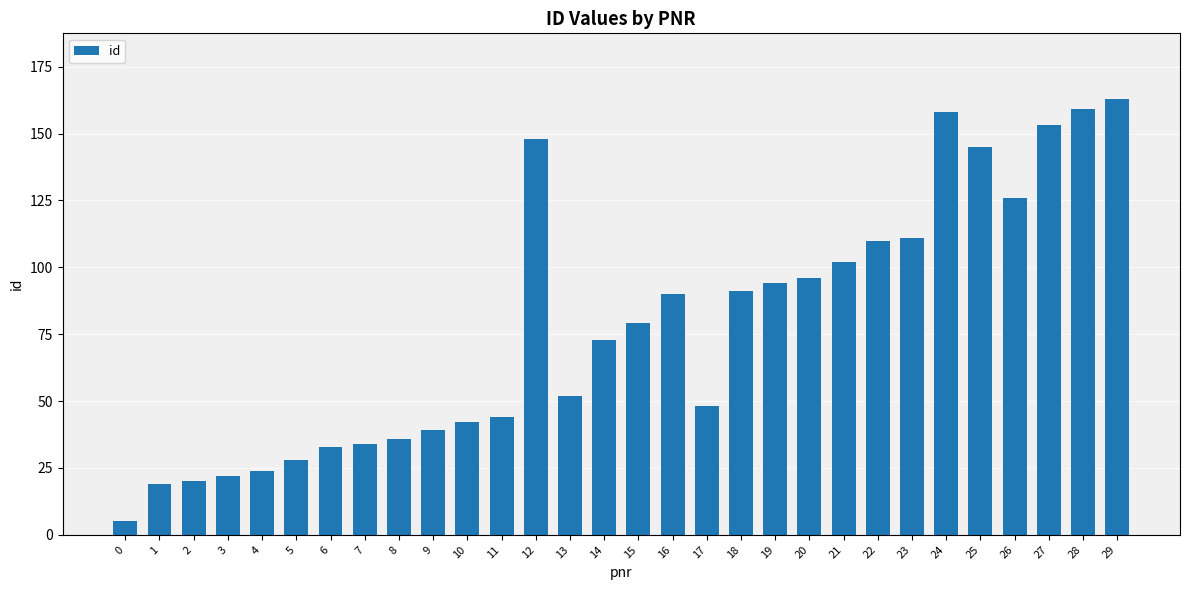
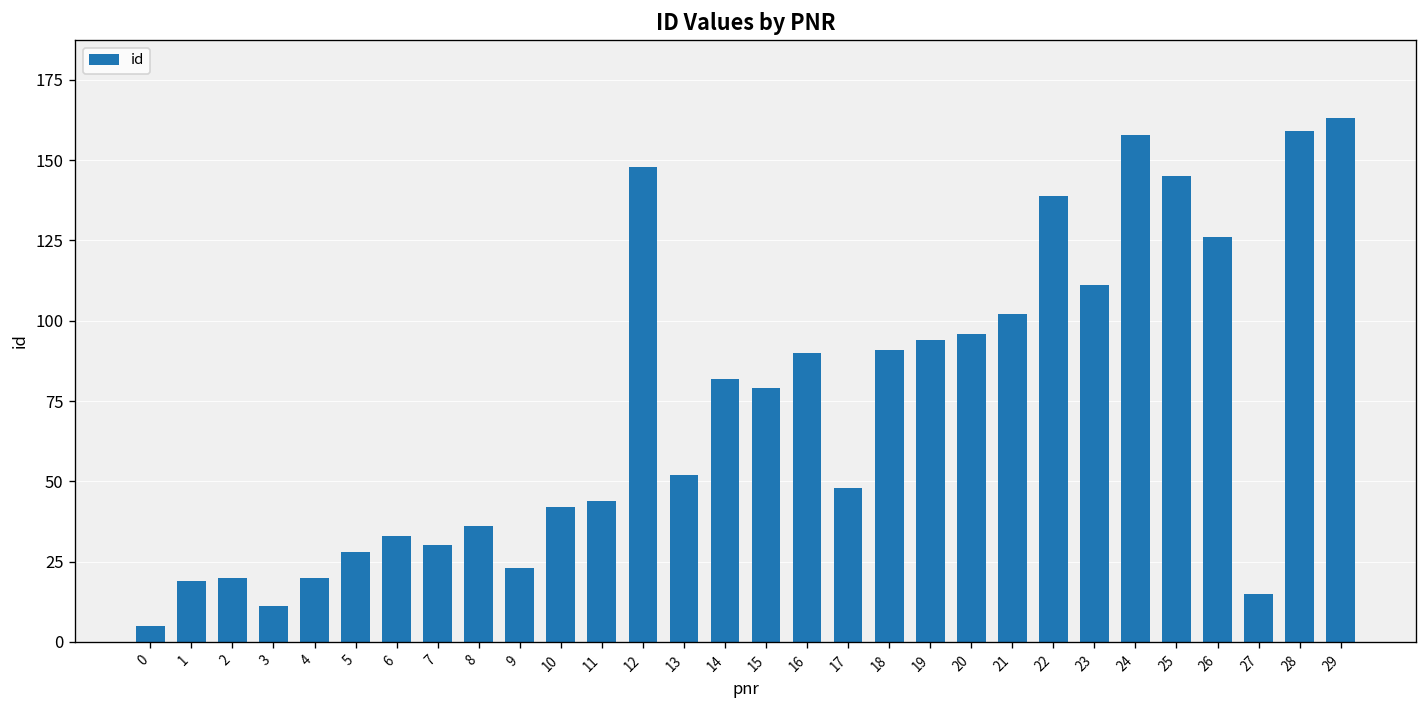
  {
    "0": 5,
    "1": 19,
    "2": 20,
-   "3": 22,
-   "4": 24,
+   "3": 11,
+   "4": 20,
    "5": 28,
    "6": 33,
-   "7": 34,
+   "7": 30,
    "8": 36,
-   "9": 39,
+   "9": 23,
    "10": 42,
    "11": 44,
    "12": 148,
    "13": 52,
-   "14": 73,
+   "14": 82,
    "15": 79,
    "16": 90,
    "17": 48,
    "18": 91,
    "19": 94,
    "20": 96,
    "21": 102,
-   "22": 110,
+   "22": 139,
    "23": 111,
    "24": 158,
    "25": 145,
    "26": 126,
-   "27": 153,
+   "27": 15,
    "28": 159,
    "29": 163
  }
